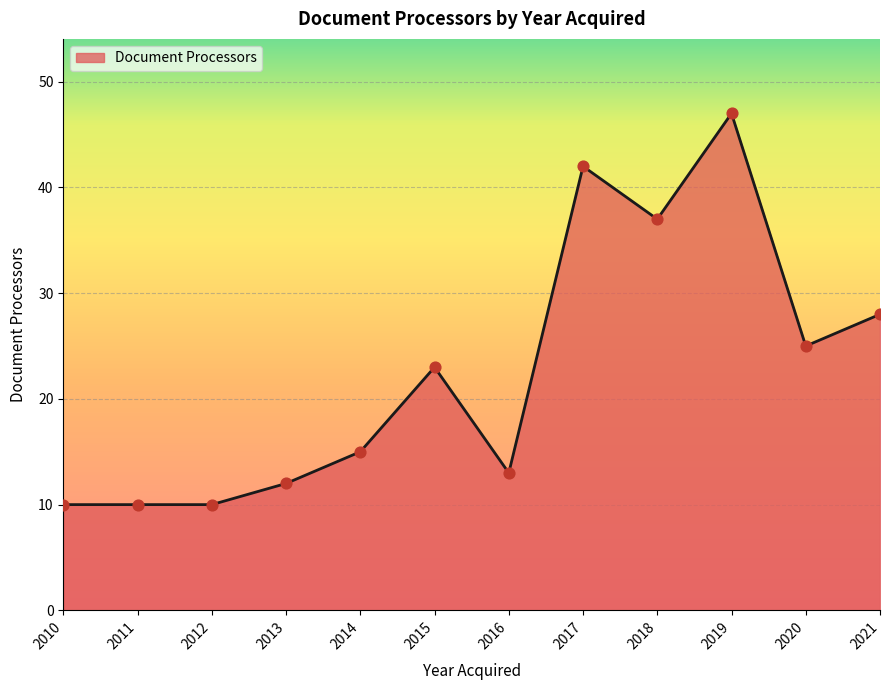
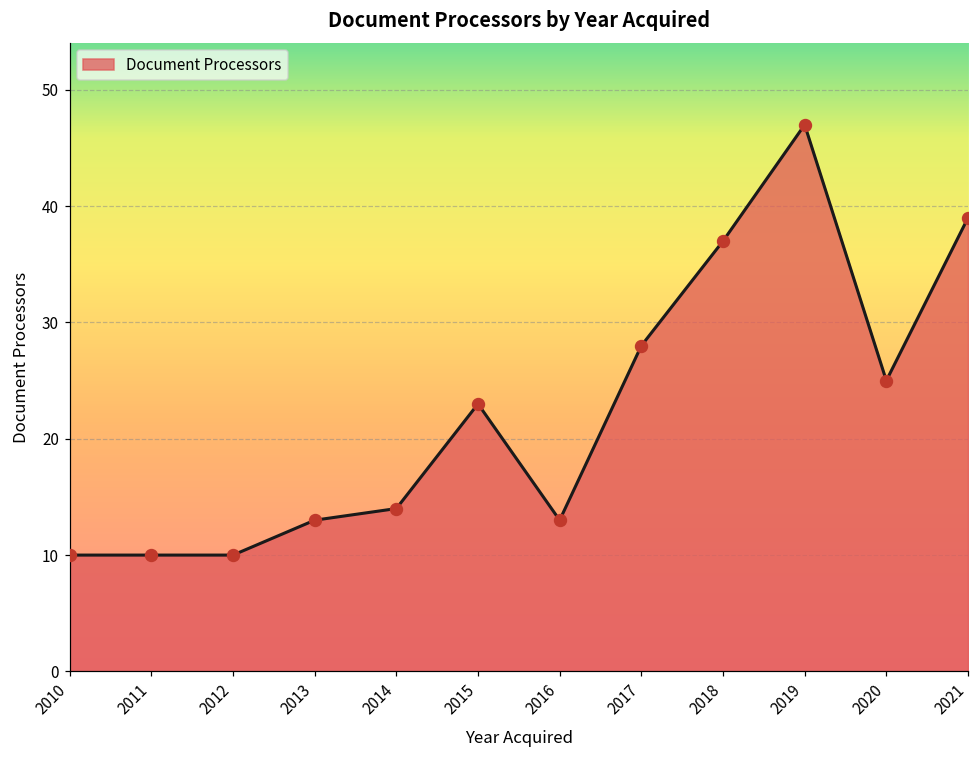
  {
    "2010": 10,
    "2011": 10,
    "2012": 10,
-   "2013": 12,
-   "2014": 15,
+   "2013": 13,
+   "2014": 14,
    "2015": 23,
    "2016": 13,
-   "2017": 42,
+   "2017": 28,
    "2018": 37,
    "2019": 47,
    "2020": 25,
-   "2021": 28
+   "2021": 39
  }
